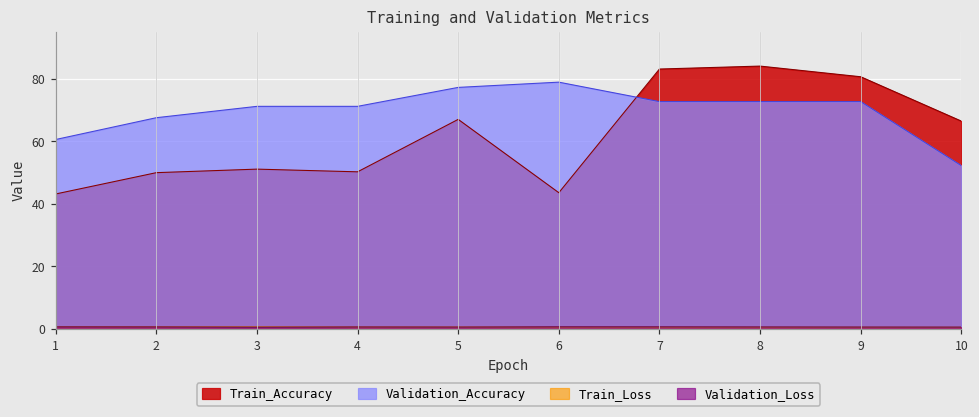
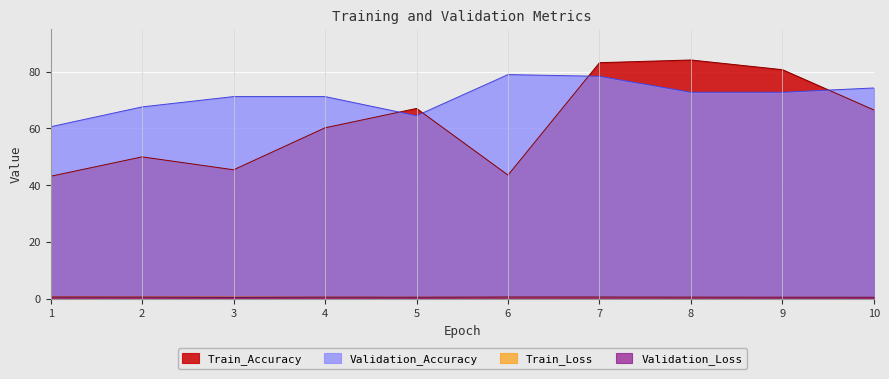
  {
    "Train_Accuracy": {
      "1": 43,
      "2": 50,
-     "3": 51,
-     "4": 50,
+     "3": 45,
+     "4": 60,
      "5": 67,
      "6": 44,
      "7": 83,
      "8": 84,
      "9": 81,
      "10": 67
    },
    "Validation_Accuracy": {
      "1": 61,
      "2": 68,
      "3": 71,
      "4": 71,
-     "5": 77,
+     "5": 64,
      "6": 79,
-     "7": 73,
+     "7": 78,
      "8": 73,
      "9": 73,
-     "10": 52
+     "10": 74
    }
  }
